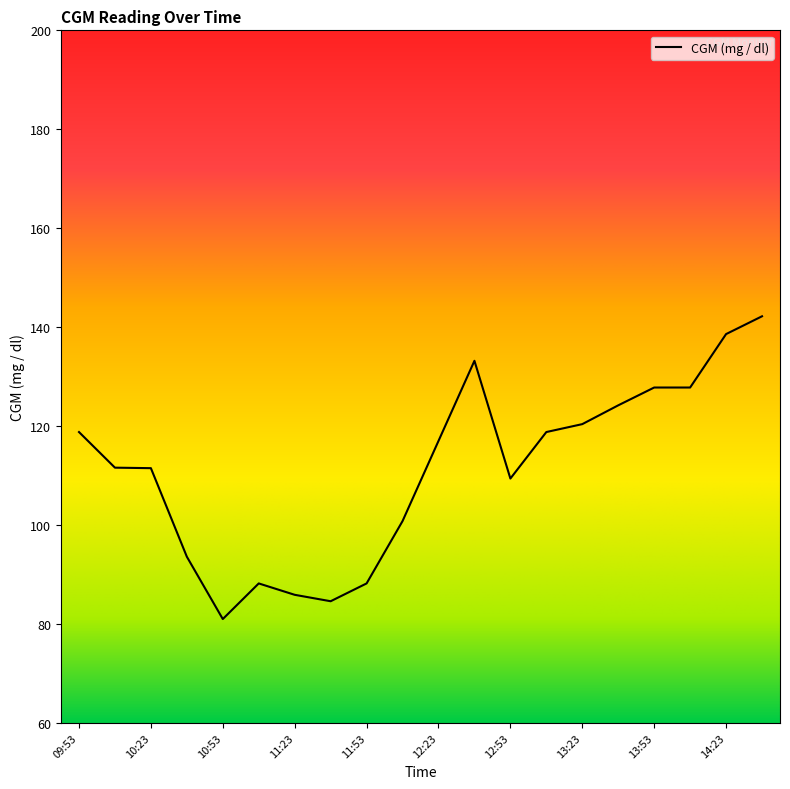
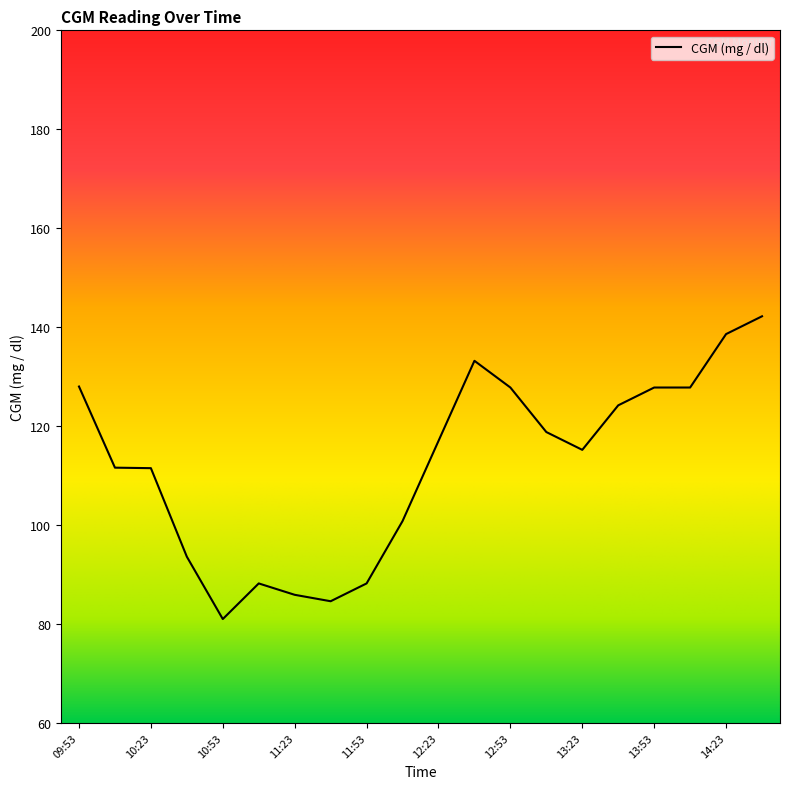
  {
-   "09:53": 119,
+   "09:53": 128,
    "10:23": 112,
    "10:53": 81,
    "11:23": 86,
    "11:53": 88,
    "12:23": 117,
-   "12:53": 109,
-   "13:23": 120,
+   "12:53": 128,
+   "13:23": 115,
    "13:53": 128,
    "14:23": 139
  }
